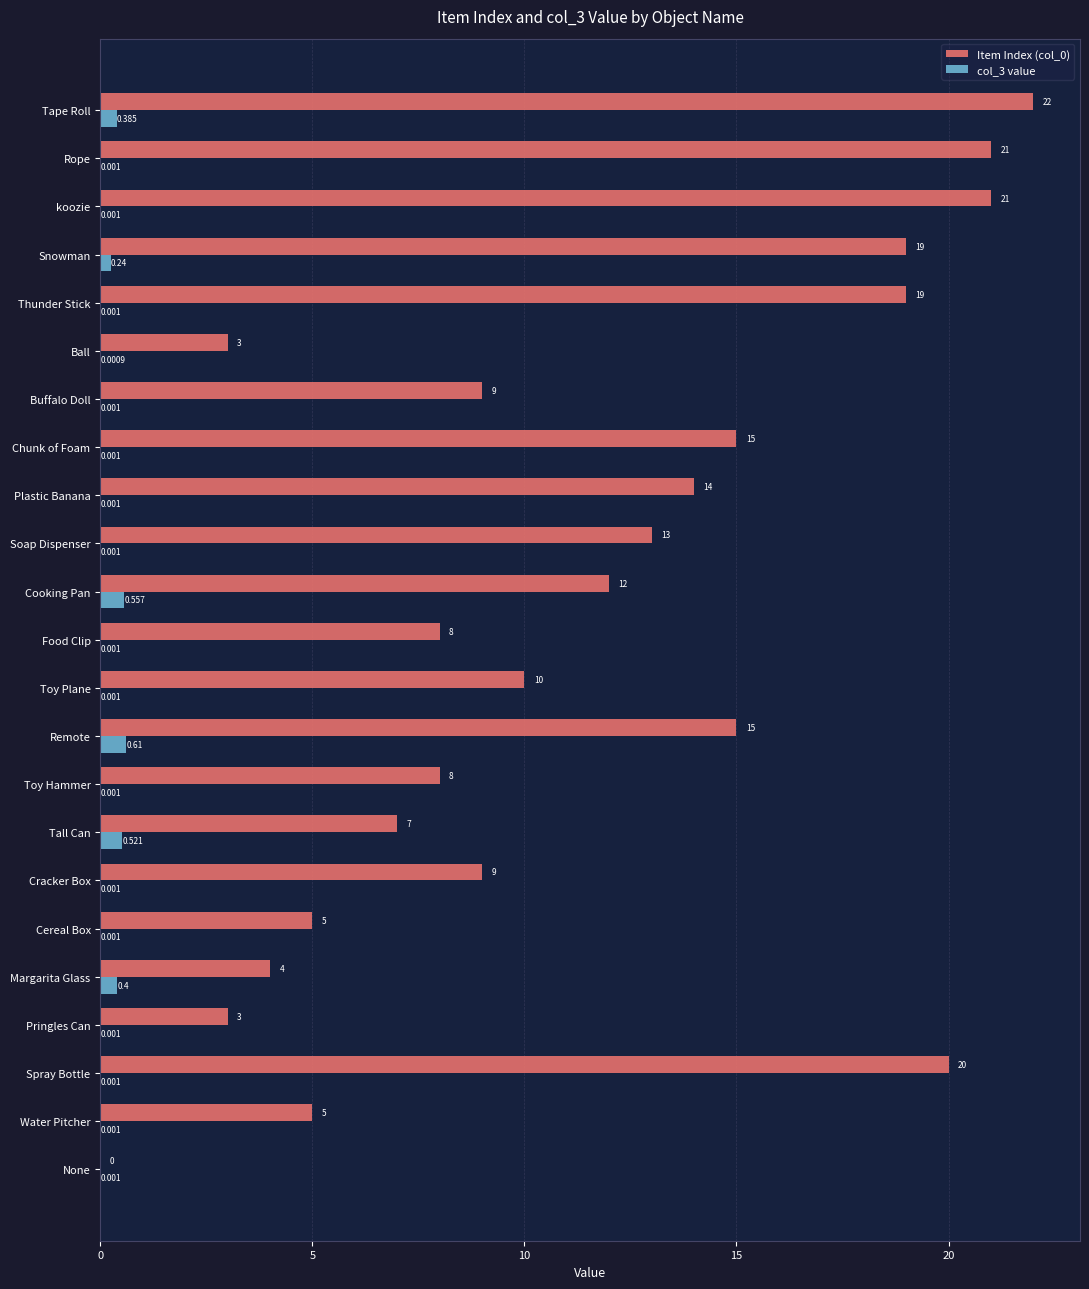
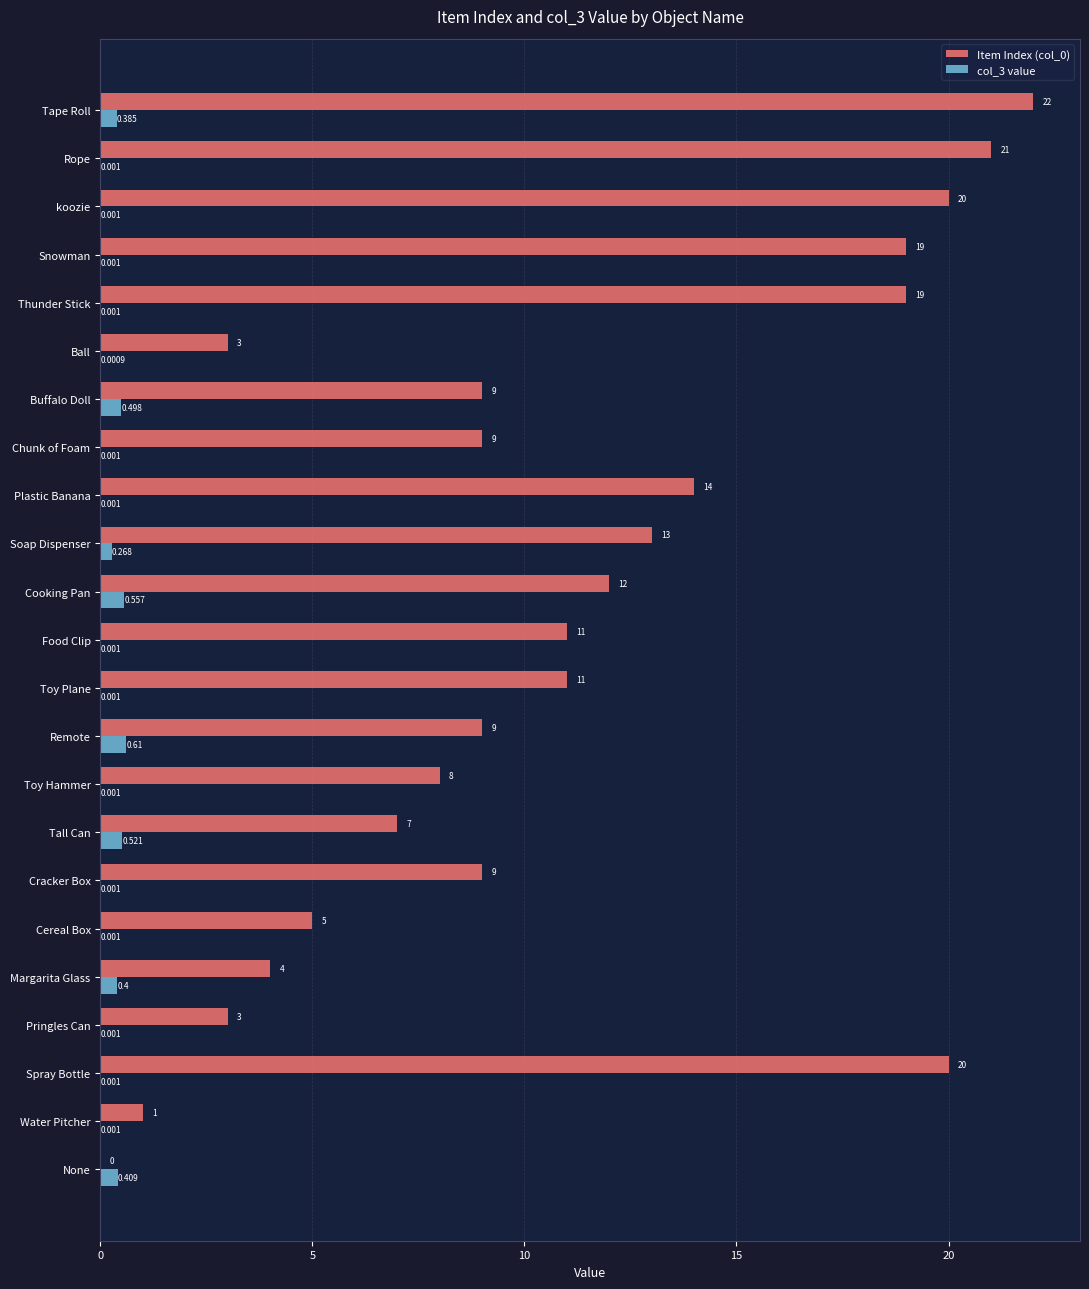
  {
    "Item Index (col_0)": {
      "Tape Roll": 22,
      "Rope": 21,
-     "koozie": 21,
+     "koozie": 20,
      "Snowman": 19,
      "Thunder Stick": 19,
      "Ball": 3,
      "Buffalo Doll": 9,
-     "Chunk of Foam": 15,
+     "Chunk of Foam": 9,
      "Plastic Banana": 14,
      "Soap Dispenser": 13,
      "Cooking Pan": 12,
-     "Food Clip": 8,
-     "Toy Plane": 10,
-     "Remote": 15,
+     "Food Clip": 11,
+     "Toy Plane": 11,
+     "Remote": 9,
      "Toy Hammer": 8,
      "Tall Can": 7,
      "Cracker Box": 9,
      "Cereal Box": 5,
      "Margarita Glass": 4,
      "Pringles Can": 3,
      "Spray Bottle": 20,
-     "Water Pitcher": 5,
+     "Water Pitcher": 1,
      "None": 0
    },
    "col_3 value": {
      "Tape Roll": 0.385,
      "Rope": 0.001,
      "koozie": 0.001,
-     "Snowman": 0.24,
+     "Snowman": 0.001,
      "Thunder Stick": 0.001,
      "Ball": 0.0009,
-     "Buffalo Doll": 0.001,
+     "Buffalo Doll": 0.498,
      "Chunk of Foam": 0.001,
      "Plastic Banana": 0.001,
-     "Soap Dispenser": 0.001,
+     "Soap Dispenser": 0.268,
      "Cooking Pan": 0.557,
      "Food Clip": 0.001,
      "Toy Plane": 0.001,
      "Remote": 0.61,
      "Toy Hammer": 0.001,
      "Tall Can": 0.521,
      "Cracker Box": 0.001,
      "Cereal Box": 0.001,
      "Margarita Glass": 0.4,
      "Pringles Can": 0.001,
      "Spray Bottle": 0.001,
      "Water Pitcher": 0.001,
-     "None": 0.001
+     "None": 0.409
    }
  }
